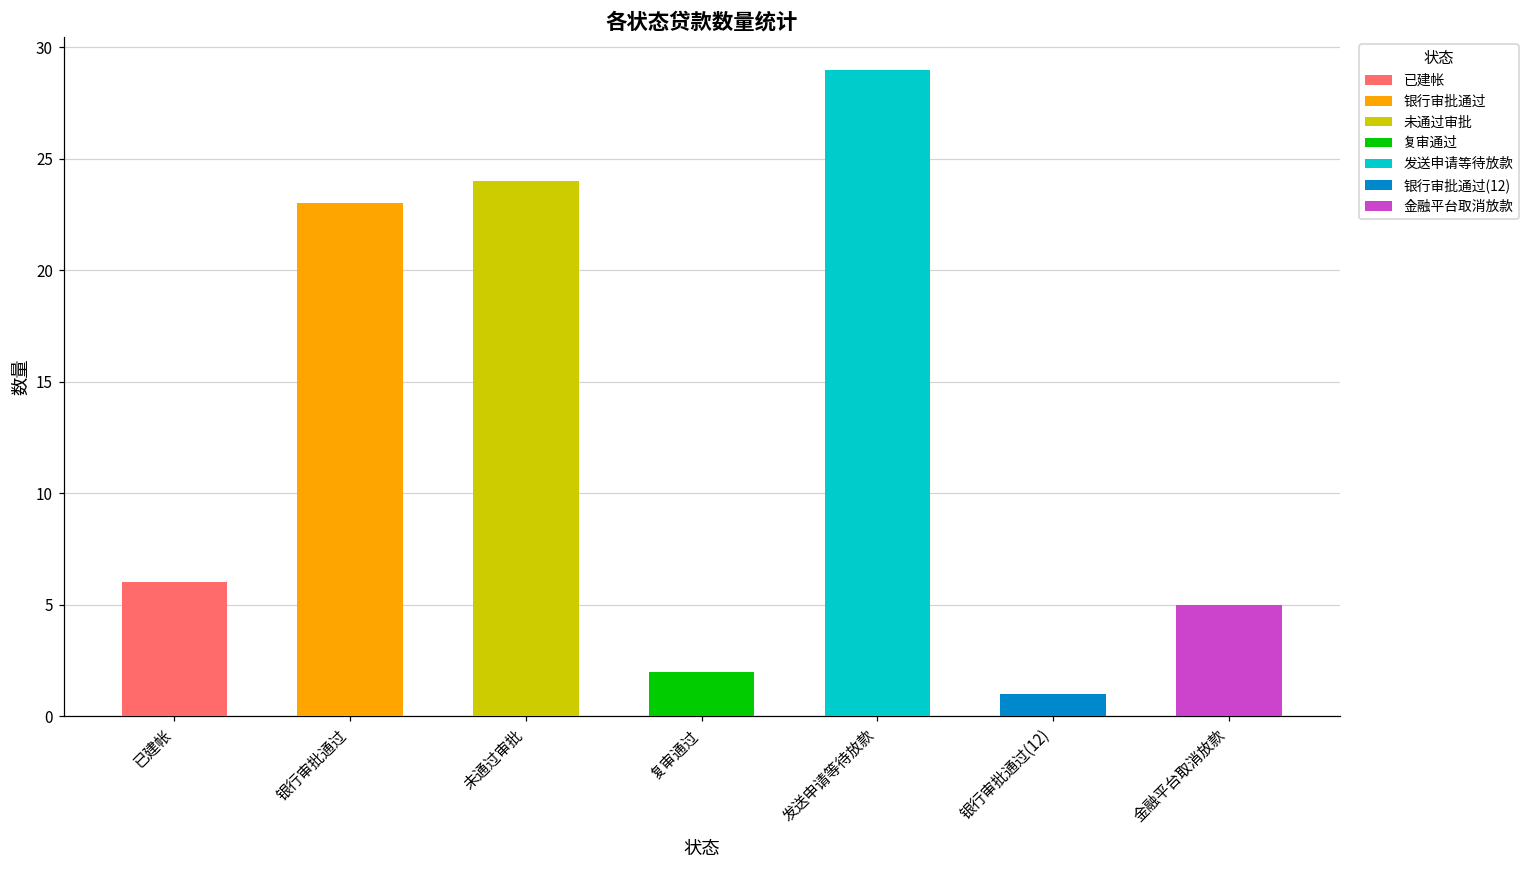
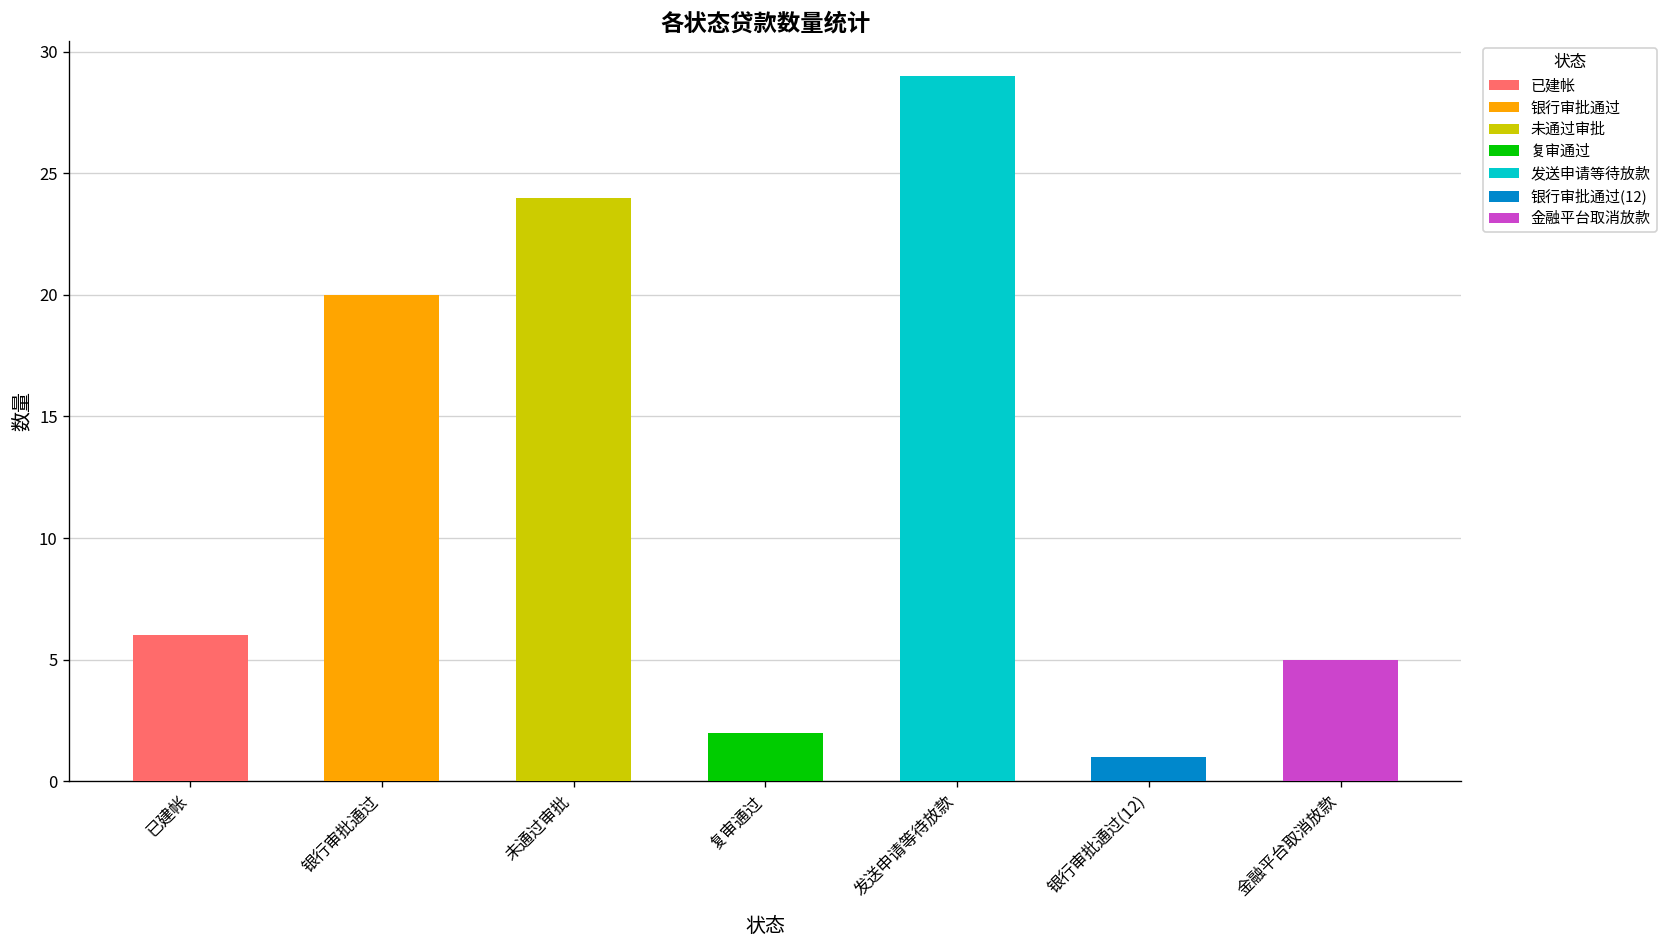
  {
    "已建帐": 6,
-   "银行审批通过": 23,
+   "银行审批通过": 20,
    "未通过审批": 24,
    "复审通过": 2,
    "发送申请等待放款": 29,
    "银行审批通过(12)": 1,
    "金融平台取消放款": 5
  }
